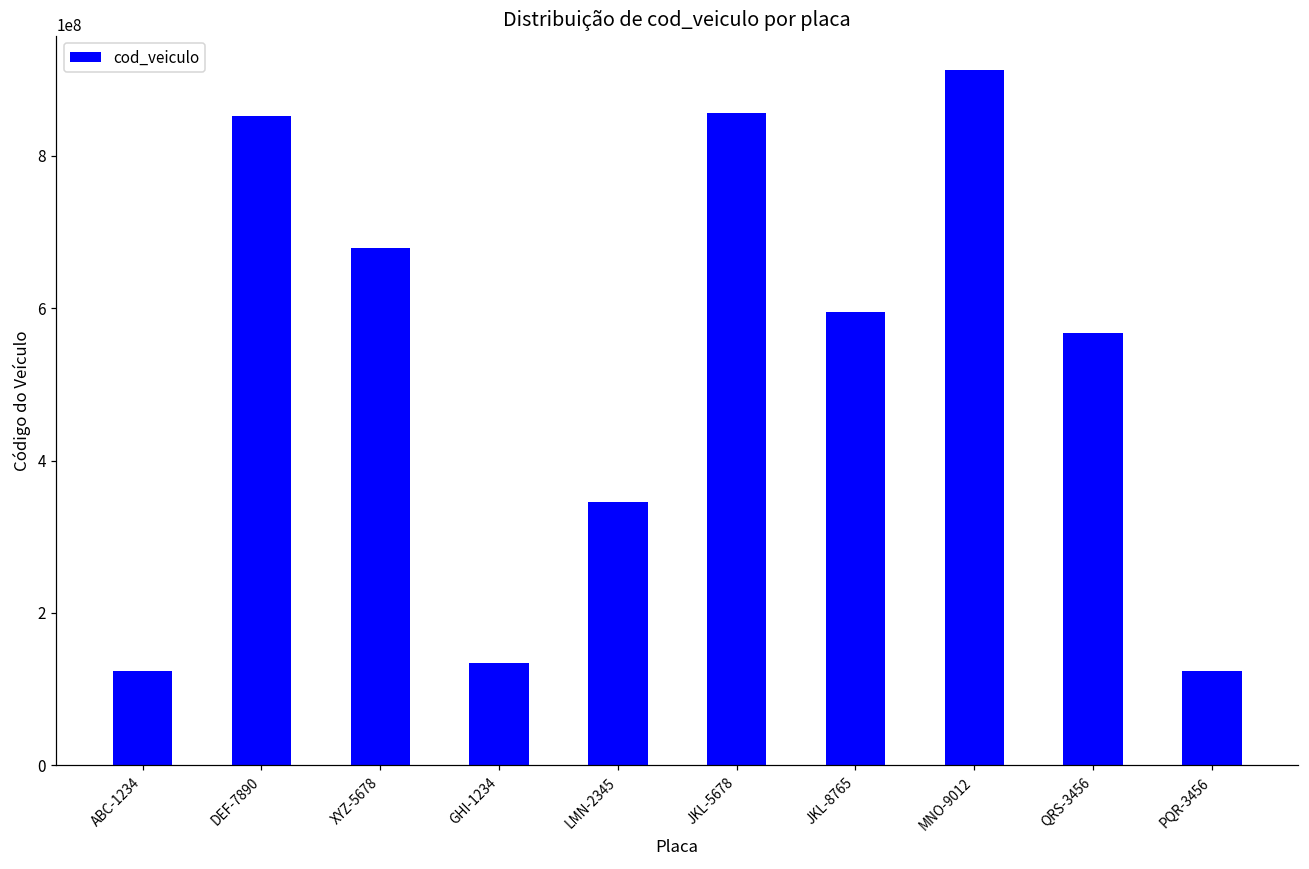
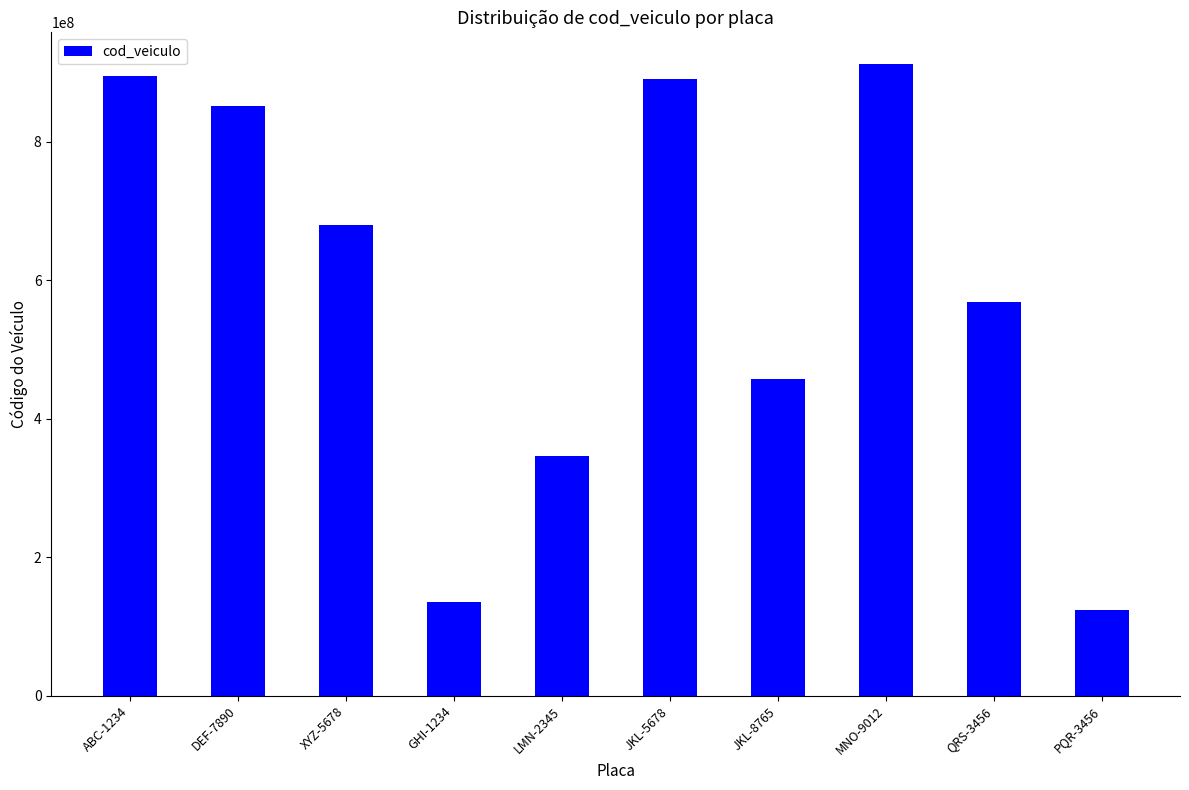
  {
-   "ABC-1234": 120000000,
+   "ABC-1234": 890000000,
    "DEF-7890": 850000000,
    "XYZ-5678": 680000000,
    "GHI-1234": 130000000,
    "LMN-2345": 350000000,
-   "JKL-5678": 860000000,
-   "JKL-8765": 600000000,
+   "JKL-5678": 890000000,
+   "JKL-8765": 460000000,
    "MNO-9012": 910000000,
    "QRS-3456": 570000000,
    "PQR-3456": 120000000
  }
